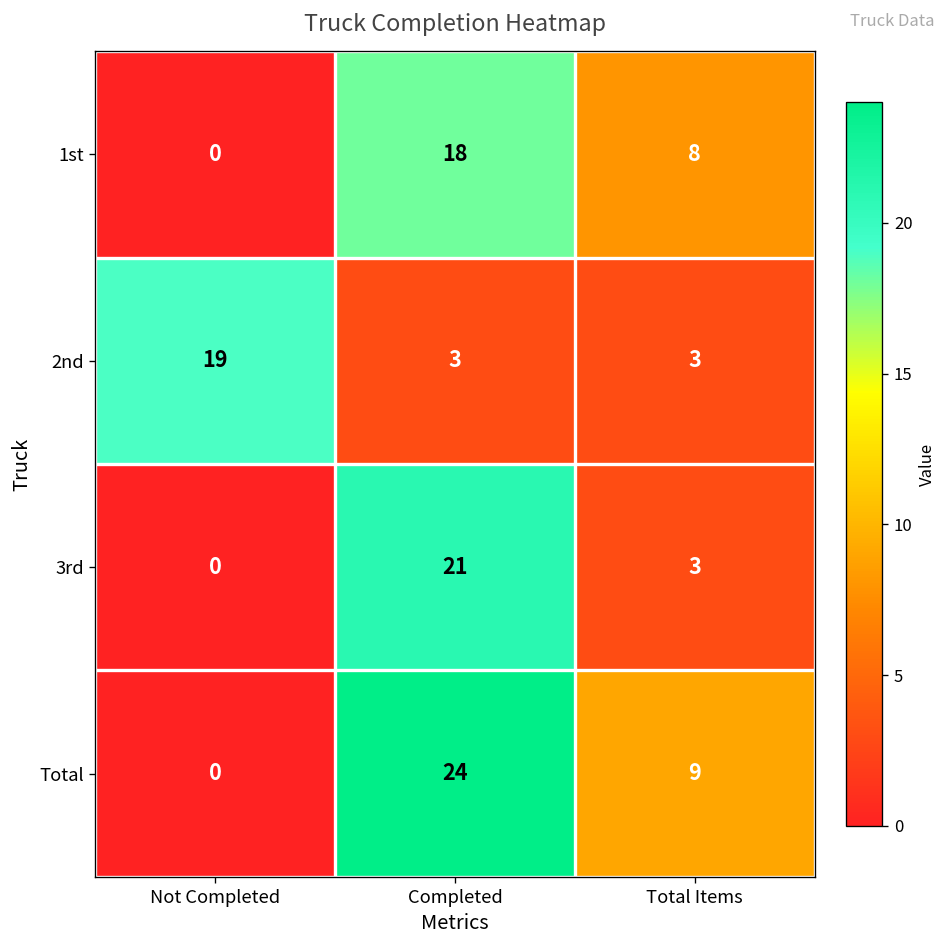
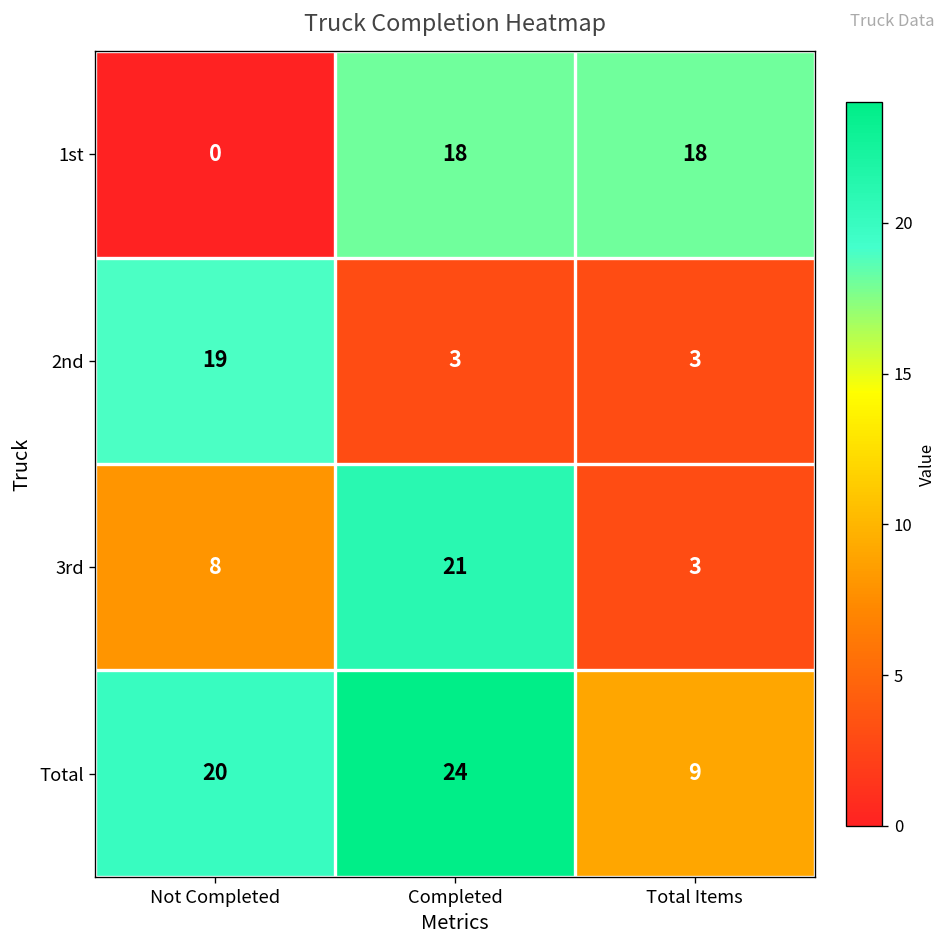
  {
    "1st": {
      "Not Completed": 0,
      "Completed": 18,
-     "Total Items": 8
+     "Total Items": 18
    },
    "2nd": {
      "Not Completed": 19,
      "Completed": 3,
      "Total Items": 3
    },
    "3rd": {
-     "Not Completed": 0,
+     "Not Completed": 8,
      "Completed": 21,
      "Total Items": 3
    },
    "Total": {
-     "Not Completed": 0,
+     "Not Completed": 20,
      "Completed": 24,
      "Total Items": 9
    }
  }
